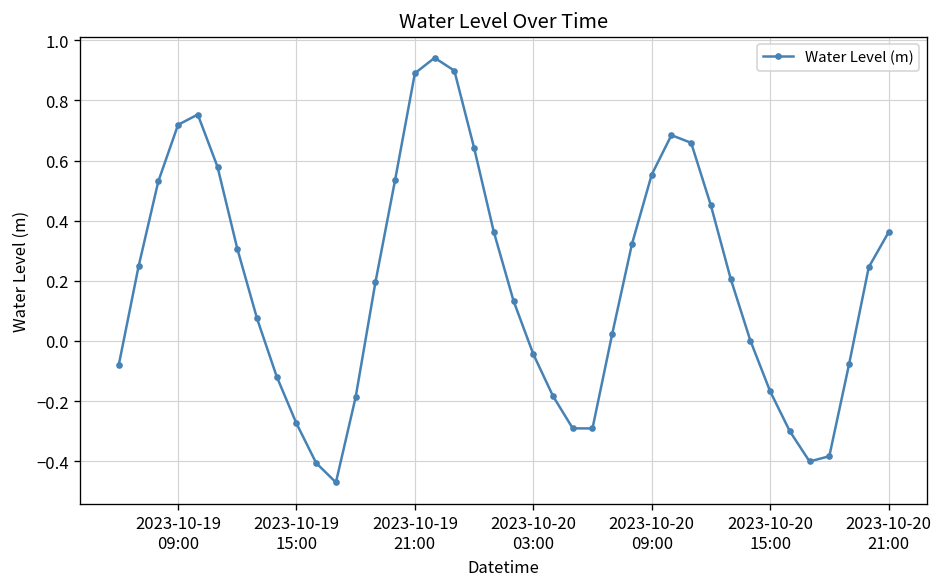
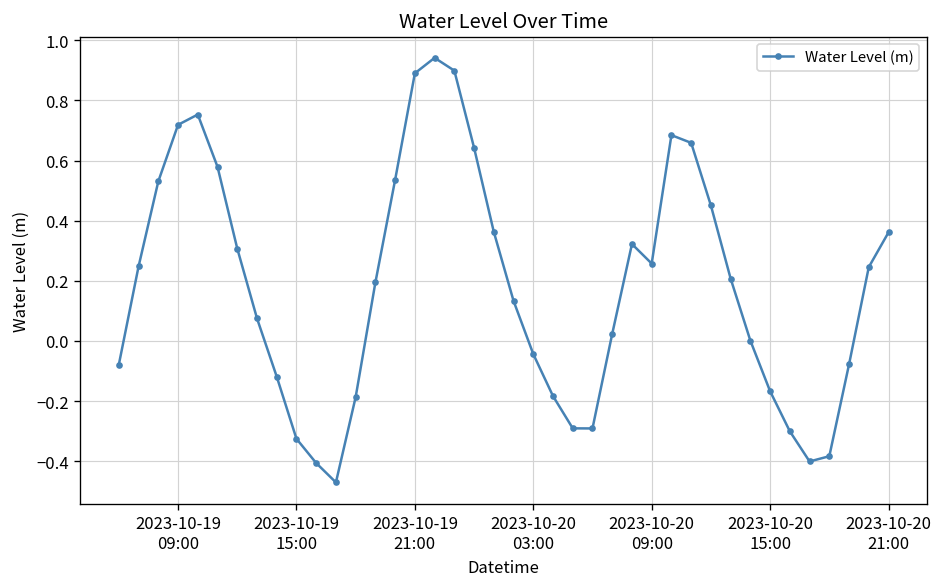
  {
    "2023-10-19 09:00": 0.72,
-   "2023-10-19 15:00": -0.27,
+   "2023-10-19 15:00": -0.33,
    "2023-10-19 21:00": 0.89,
    "2023-10-20 03:00": -0.04,
-   "2023-10-20 09:00": 0.55,
+   "2023-10-20 09:00": 0.26,
    "2023-10-20 15:00": -0.17,
    "2023-10-20 21:00": 0.36
  }
